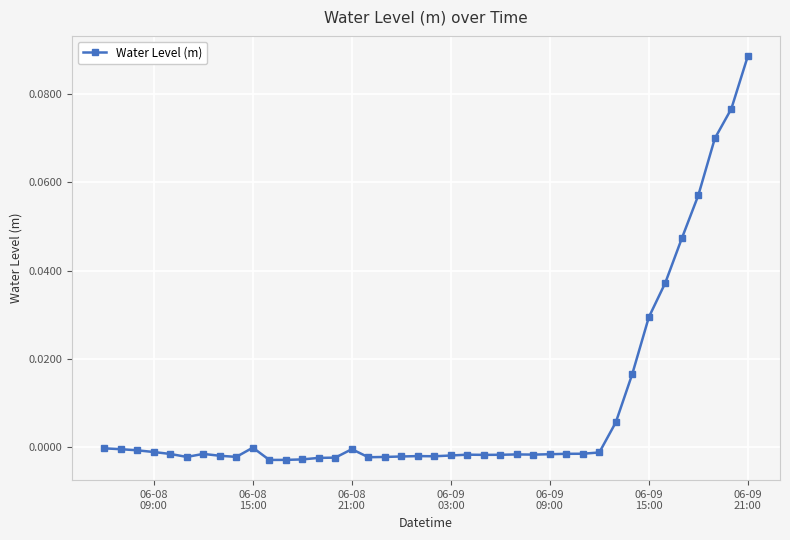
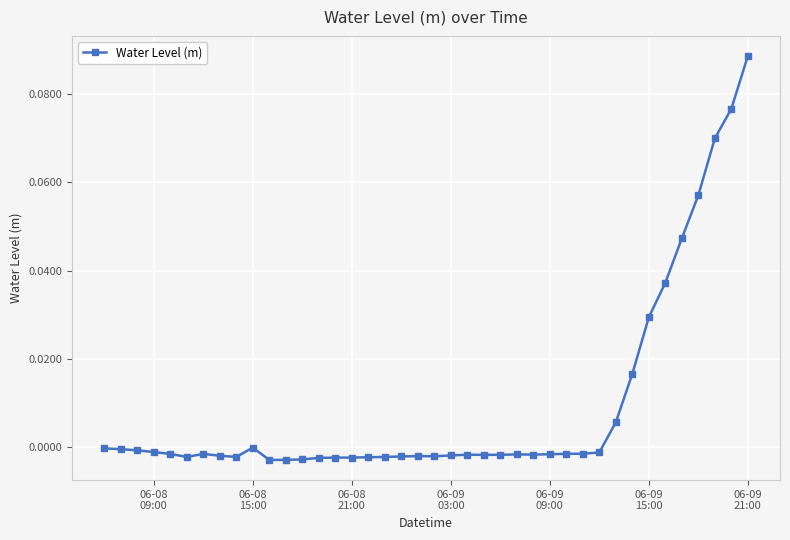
  {
    "06-08 09:00": -0.001,
    "06-08 15:00": 0.000,
-   "06-08 21:00": 0.000,
+   "06-08 21:00": -0.002,
    "06-09 03:00": -0.002,
    "06-09 09:00": -0.002,
    "06-09 15:00": 0.029,
    "06-09 21:00": 0.089
  }
